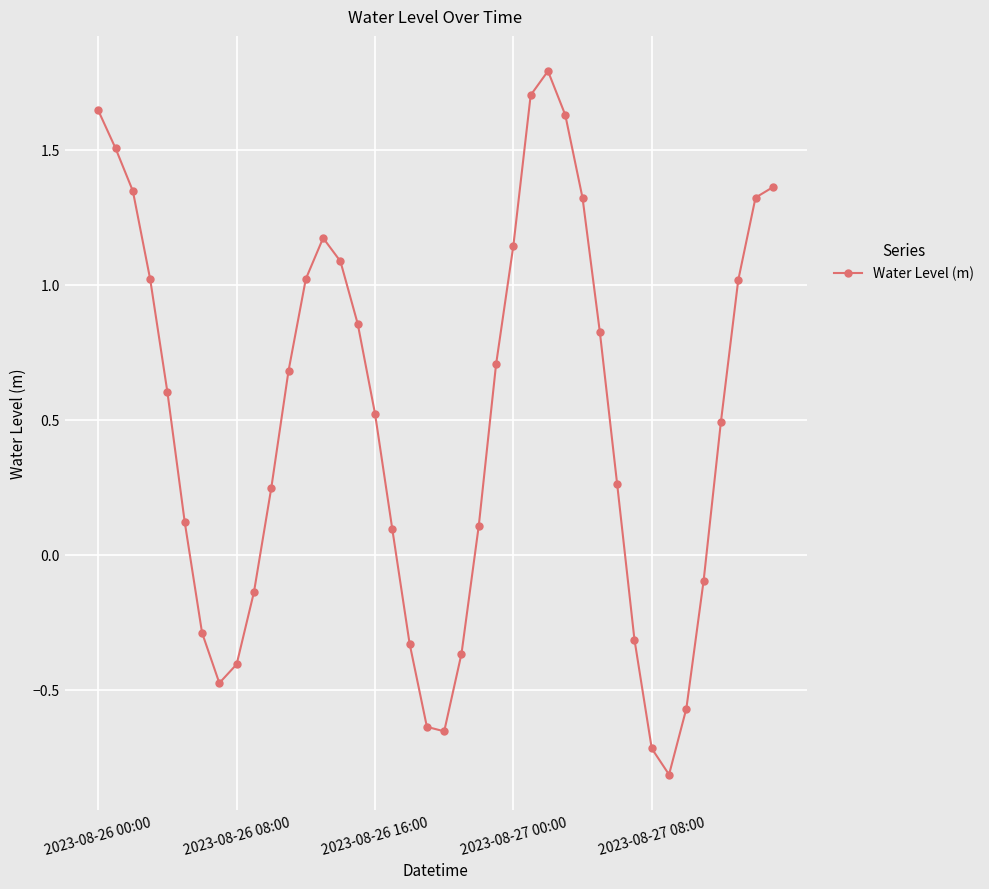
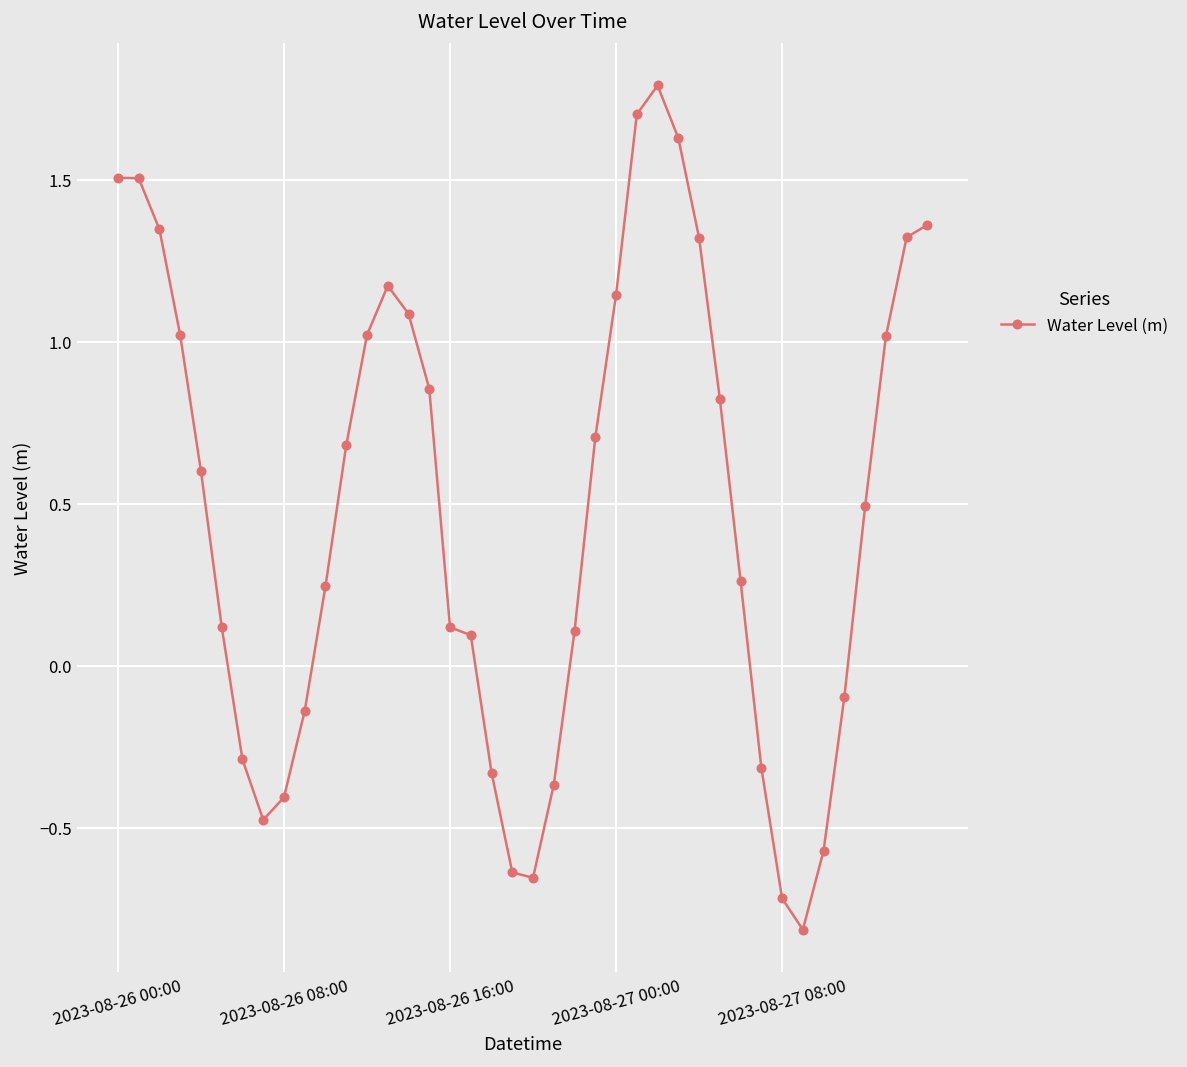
  {
-   "2023-08-26 00:00": 1.65,
+   "2023-08-26 00:00": 1.51,
    "2023-08-26 08:00": -0.41,
-   "2023-08-26 16:00": 0.52,
+   "2023-08-26 16:00": 0.12,
    "2023-08-27 00:00": 1.14,
    "2023-08-27 08:00": -0.72
  }
